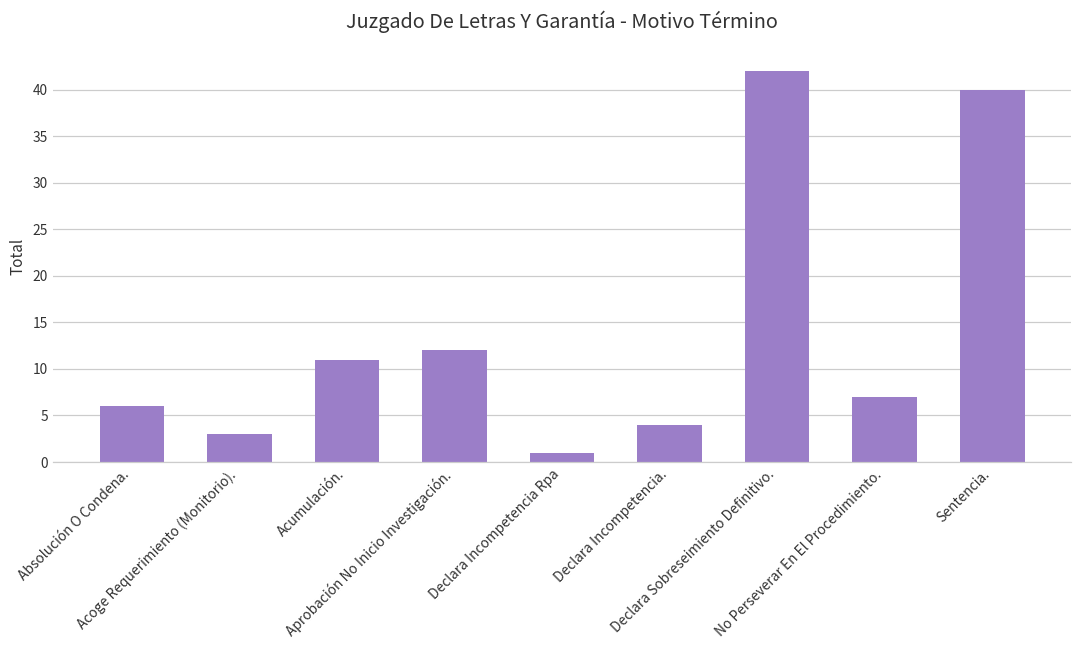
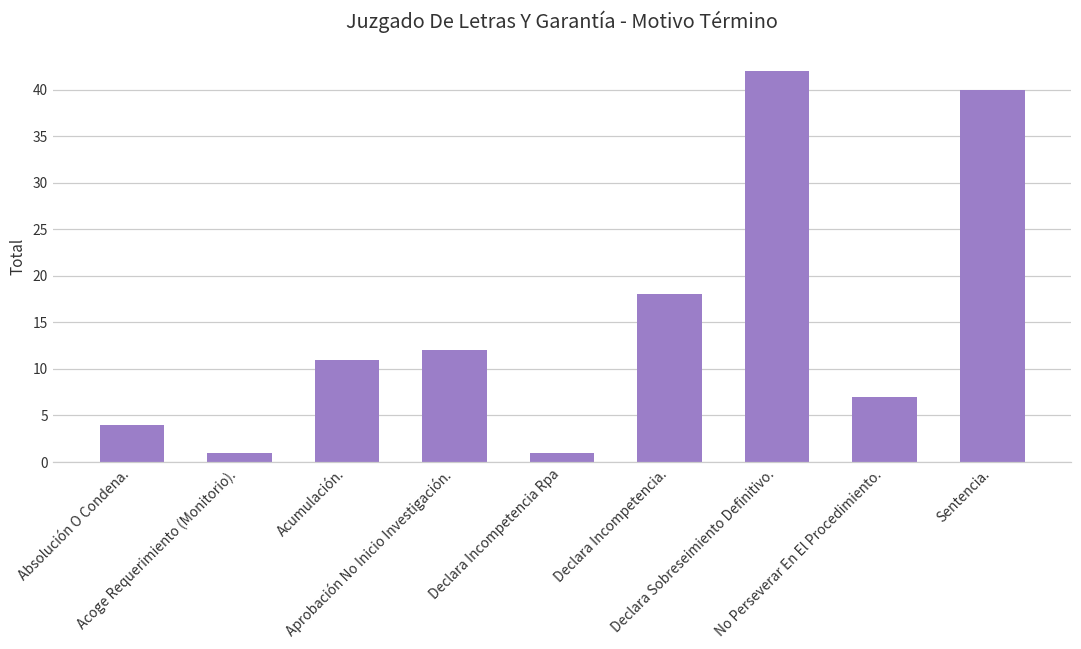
  {
-   "Absolución O Condena.": 6,
-   "Acoge Requerimiento (Monitorio).": 3,
+   "Absolución O Condena.": 4,
+   "Acoge Requerimiento (Monitorio).": 1,
    "Acumulación.": 11,
    "Aprobación No Inicio Investigación.": 12,
    "Declara Incompetencia Rpa": 1,
-   "Declara Incompetencia.": 4,
+   "Declara Incompetencia.": 18,
    "Declara Sobreseimiento Definitivo.": 42,
    "No Perseverar En El Procedimiento.": 7,
    "Sentencia.": 40
  }
